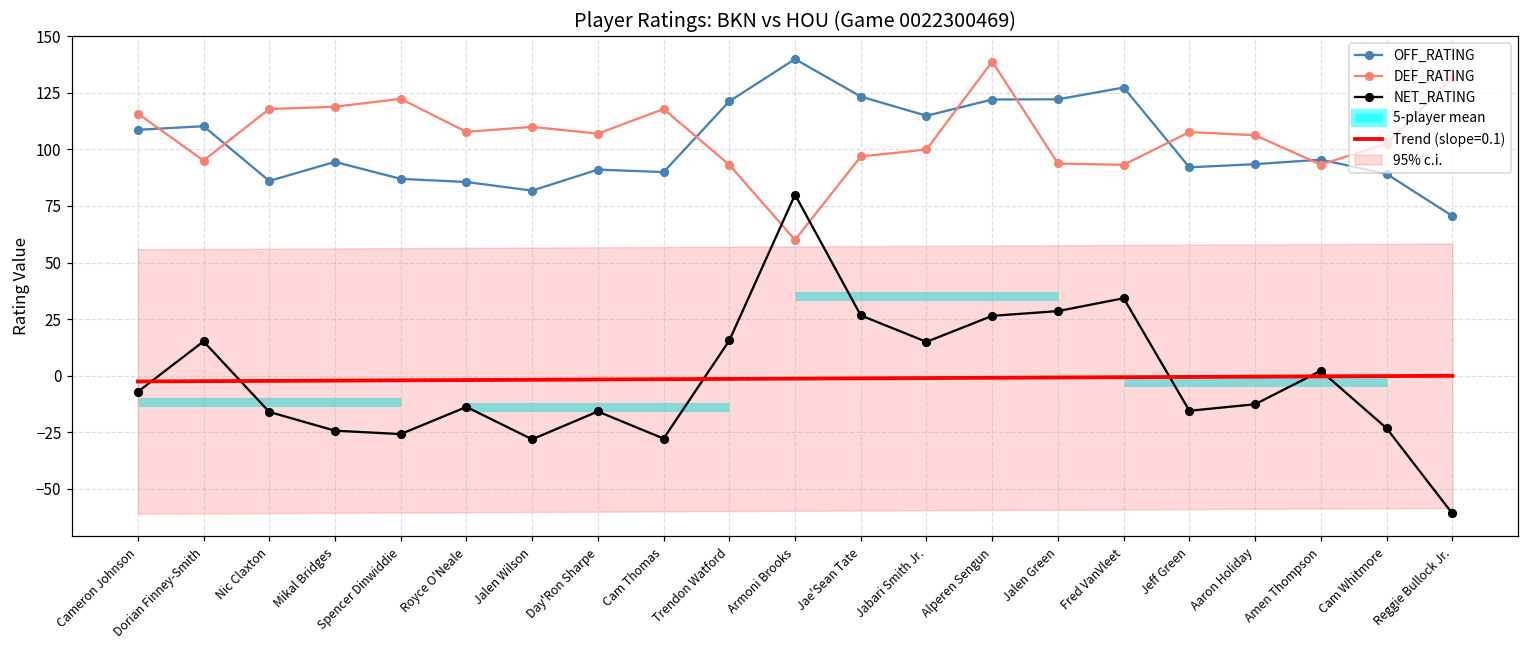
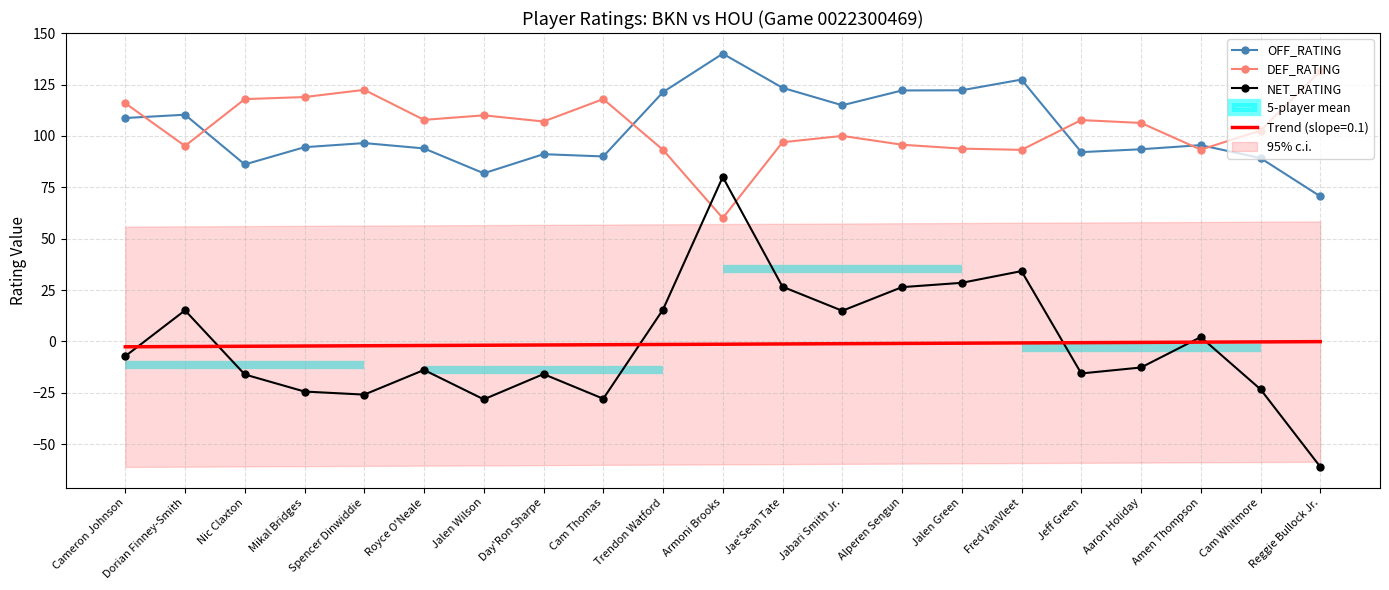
  {
    "OFF_RATING": {
      "Cameron Johnson": 109,
      "Dorian Finney-Smith": 110,
      "Nic Claxton": 86,
      "Mikal Bridges": 95,
-     "Spencer Dinwiddie": 87,
-     "Royce O'Neale": 86,
+     "Spencer Dinwiddie": 97,
+     "Royce O'Neale": 94,
      "Jalen Wilson": 82,
      "Day'Ron Sharpe": 91,
      "Cam Thomas": 90,
      "Trendon Watford": 121,
      "Armoni Brooks": 140,
      "Jae'Sean Tate": 123,
      "Jabari Smith Jr.": 115,
      "Alperen Sengun": 122,
      "Jalen Green": 122,
      "Fred VanVleet": 127,
      "Jeff Green": 92,
      "Aaron Holiday": 94,
      "Amen Thompson": 96,
      "Reggie Bullock Jr.": 71
    },
    "DEF_RATING": {
      "Cameron Johnson": 116,
      "Dorian Finney-Smith": 95,
      "Nic Claxton": 118,
      "Mikal Bridges": 119,
      "Spencer Dinwiddie": 122,
      "Royce O'Neale": 108,
      "Jalen Wilson": 110,
      "Day'Ron Sharpe": 107,
      "Cam Thomas": 118,
      "Trendon Watford": 93,
      "Armoni Brooks": 60,
      "Jae'Sean Tate": 97,
      "Jabari Smith Jr.": 100,
-     "Alperen Sengun": 139,
+     "Alperen Sengun": 96,
      "Jalen Green": 94,
      "Fred VanVleet": 93,
      "Jeff Green": 108,
      "Aaron Holiday": 106,
      "Amen Thompson": 93
    },
    "NET_RATING": {
      "Cameron Johnson": -7,
      "Dorian Finney-Smith": 15,
      "Nic Claxton": -16,
      "Mikal Bridges": -24,
      "Spencer Dinwiddie": -26,
      "Jalen Wilson": -28,
      "Day'Ron Sharpe": -16,
      "Cam Thomas": -28,
      "Trendon Watford": 16,
      "Armoni Brooks": 80,
      "Jae'Sean Tate": 27,
      "Jabari Smith Jr.": 15,
      "Alperen Sengun": 26,
      "Jalen Green": 29,
      "Fred VanVleet": 34,
      "Jeff Green": -16,
      "Aaron Holiday": -13,
      "Amen Thompson": 2,
      "Cam Whitmore": -23,
      "Reggie Bullock Jr.": -61
    }
  }
